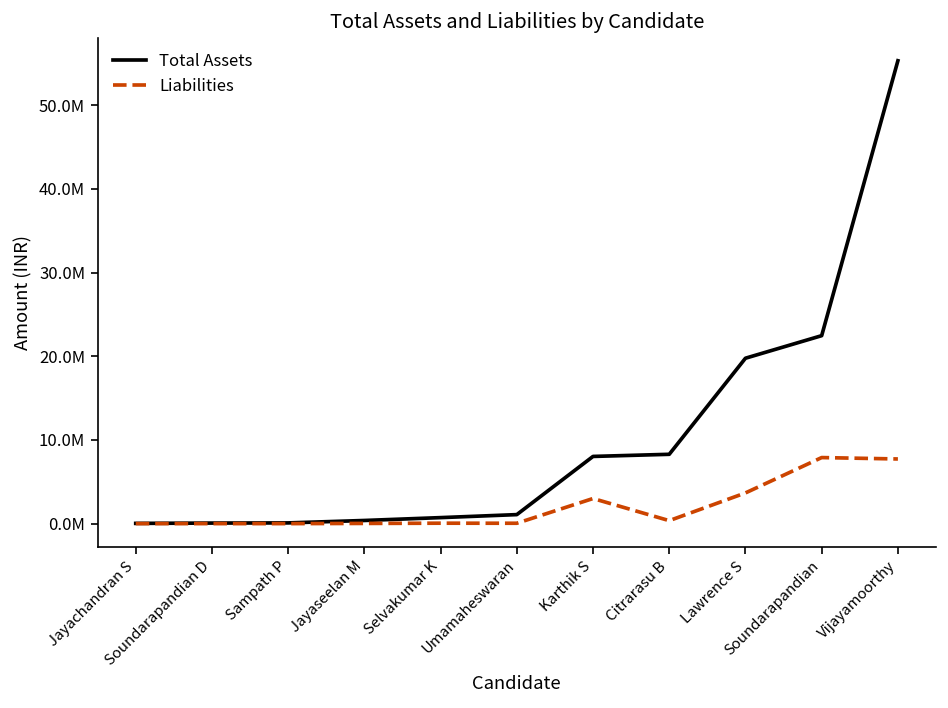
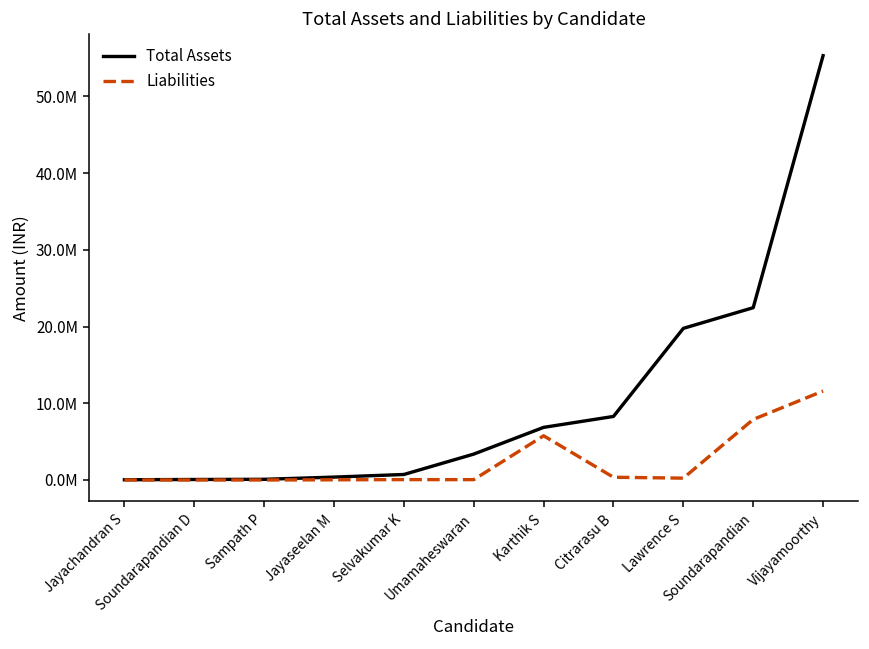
  {
    "Total Assets": {
      "Selvakumar K": 1000000,
-     "Umamaheswaran": 1000000,
-     "Karthik S": 8000000,
+     "Umamaheswaran": 3000000,
+     "Karthik S": 7000000,
      "Citrarasu B": 8000000,
      "Lawrence S": 20000000,
      "Soundarapandian": 22000000,
      "Vijayamoorthy": 55000000
    },
    "Liabilities": {
      "Selvakumar K": 0,
      "Umamaheswaran": 0,
-     "Karthik S": 3000000,
+     "Karthik S": 6000000,
      "Citrarasu B": 0,
-     "Lawrence S": 4000000,
+     "Lawrence S": 0,
      "Soundarapandian": 8000000,
-     "Vijayamoorthy": 8000000
+     "Vijayamoorthy": 12000000
    }
  }
